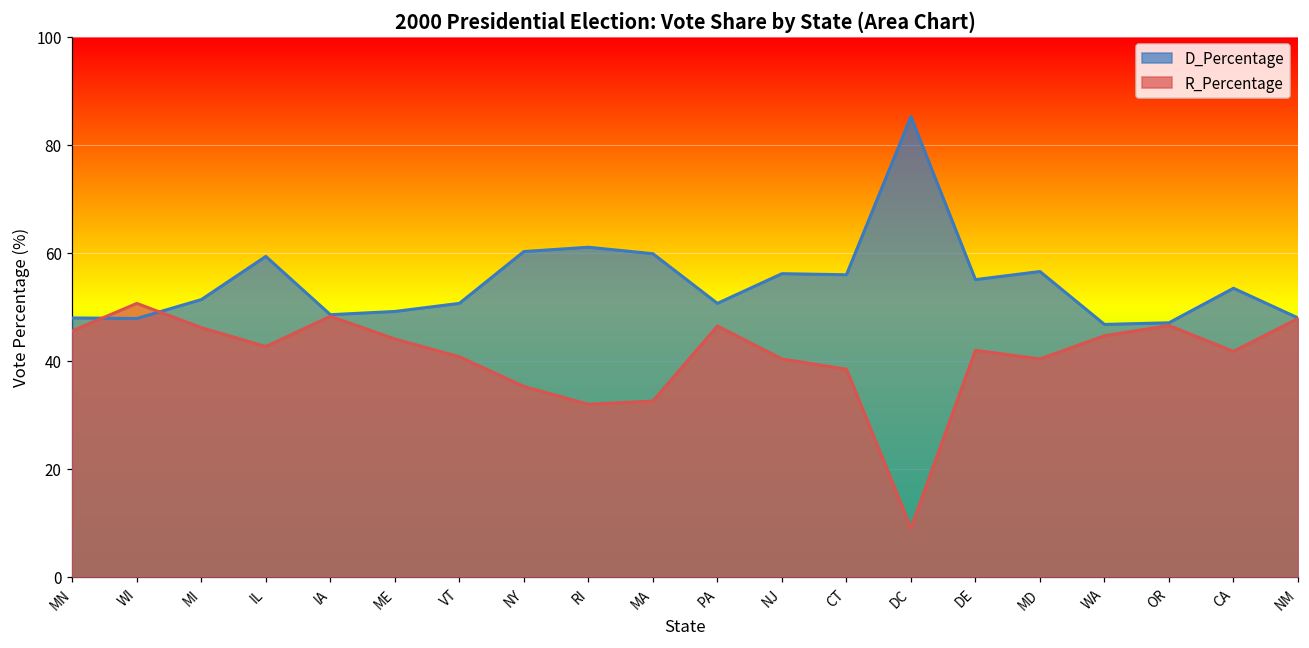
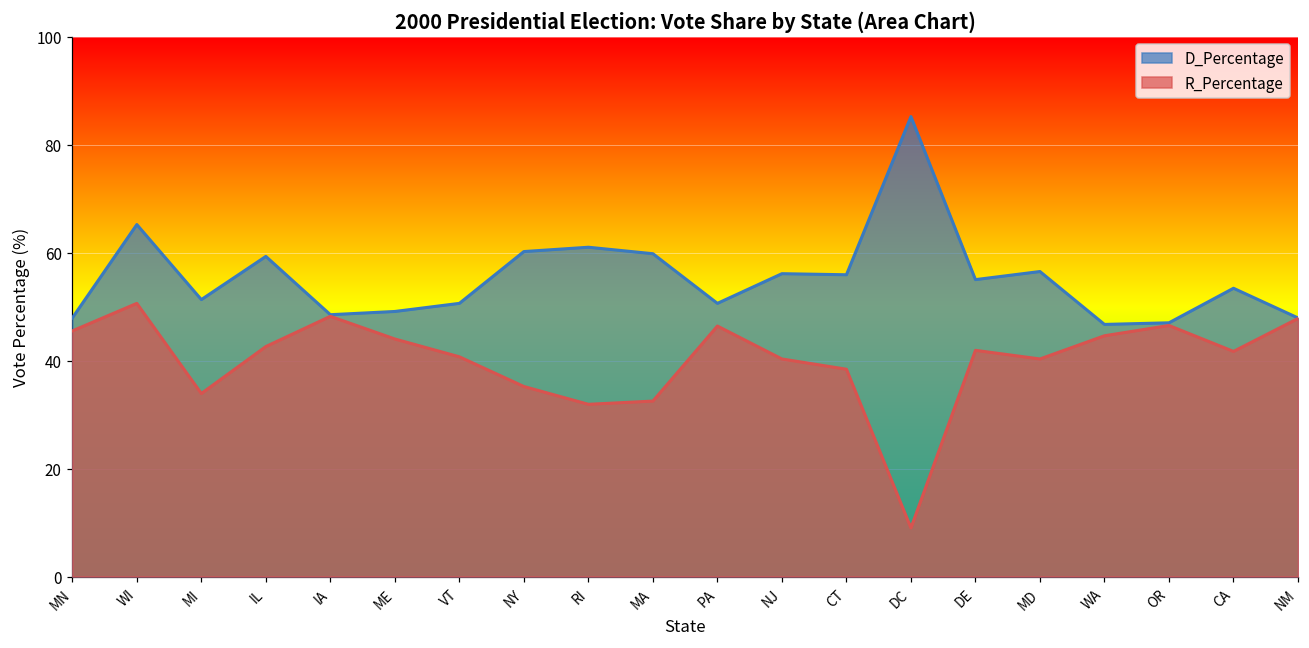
  {
    "D_Percentage": {
      "MN": 48,
-     "WI": 48,
+     "WI": 65,
      "MI": 51,
      "IL": 59,
      "ME": 49,
      "VT": 51,
      "NY": 60,
      "RI": 61,
      "MA": 60,
      "PA": 51,
      "NJ": 56,
      "CT": 56,
      "DC": 85,
      "DE": 55,
      "MD": 57,
      "WA": 47,
      "CA": 53
    },
    "R_Percentage": {
      "MN": 46,
      "WI": 51,
-     "MI": 46,
+     "MI": 34,
      "IL": 43,
      "ME": 44,
      "VT": 41,
      "NY": 35,
      "RI": 32,
      "MA": 33,
      "PA": 46,
      "NJ": 40,
      "CT": 38,
      "DC": 9,
      "DE": 42,
      "MD": 40,
      "WA": 45,
      "CA": 42
    }
  }
